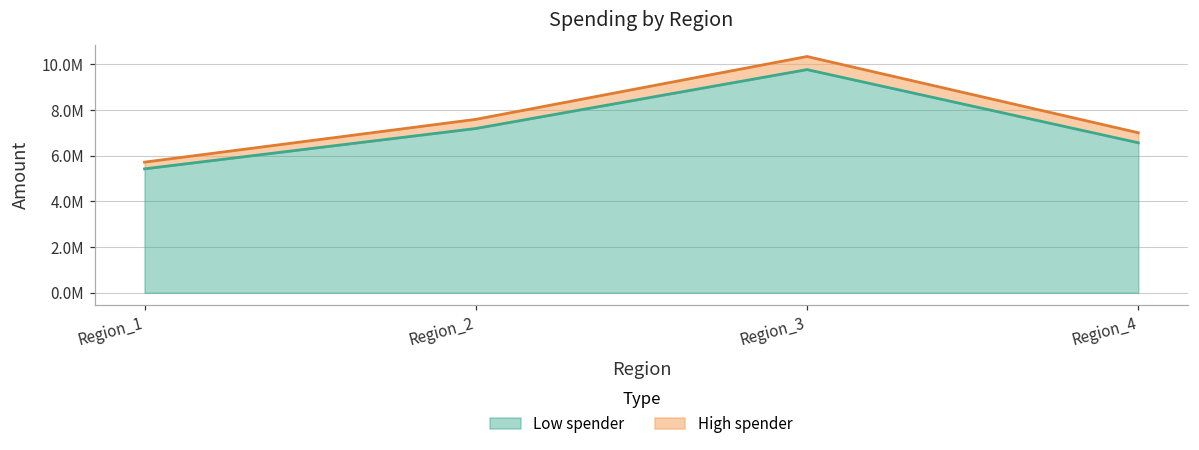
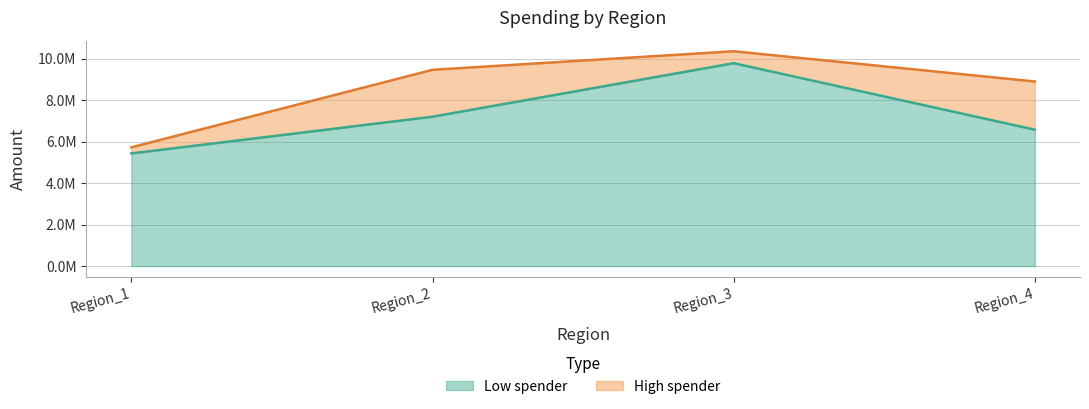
  {
    "Low spender": {
      "Region_1": 5400000,
      "Region_2": 7200000,
      "Region_3": 9800000,
      "Region_4": 6600000
    },
    "High spender": {
      "Region_1": 300000,
-     "Region_2": 400000,
+     "Region_2": 2300000,
      "Region_3": 600000,
-     "Region_4": 400000
+     "Region_4": 2300000
    }
  }
